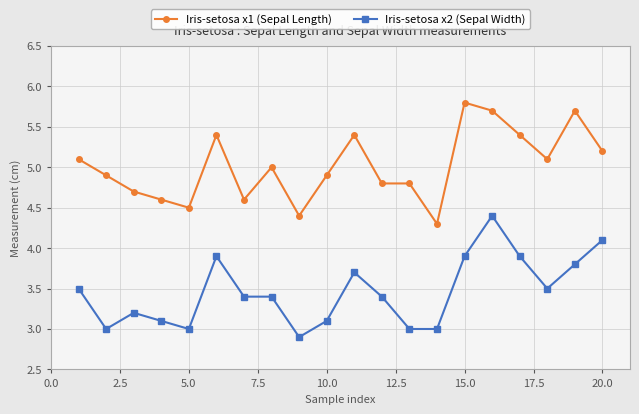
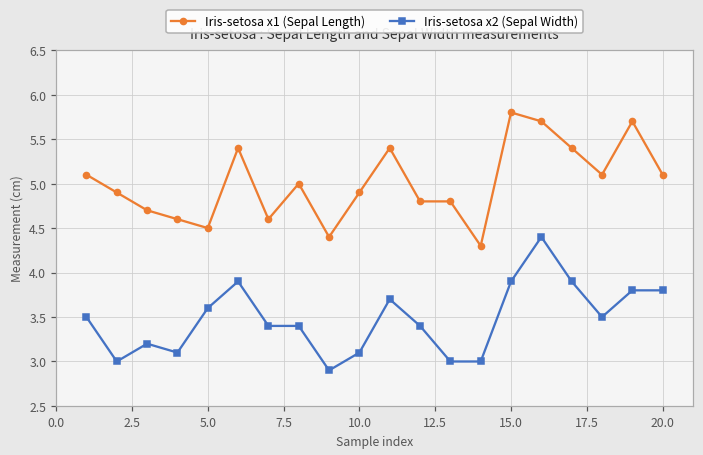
  {
    "Iris-setosa x1 (Sepal Length)": {
      "5.0": 4.5,
      "10.0": 4.9,
      "15.0": 5.8,
-     "20.0": 5.2
+     "20.0": 5.1
    },
    "Iris-setosa x2 (Sepal Width)": {
-     "5.0": 3.0,
+     "5.0": 3.6,
      "10.0": 3.1,
      "15.0": 3.9,
-     "20.0": 4.1
+     "20.0": 3.8
    }
  }
